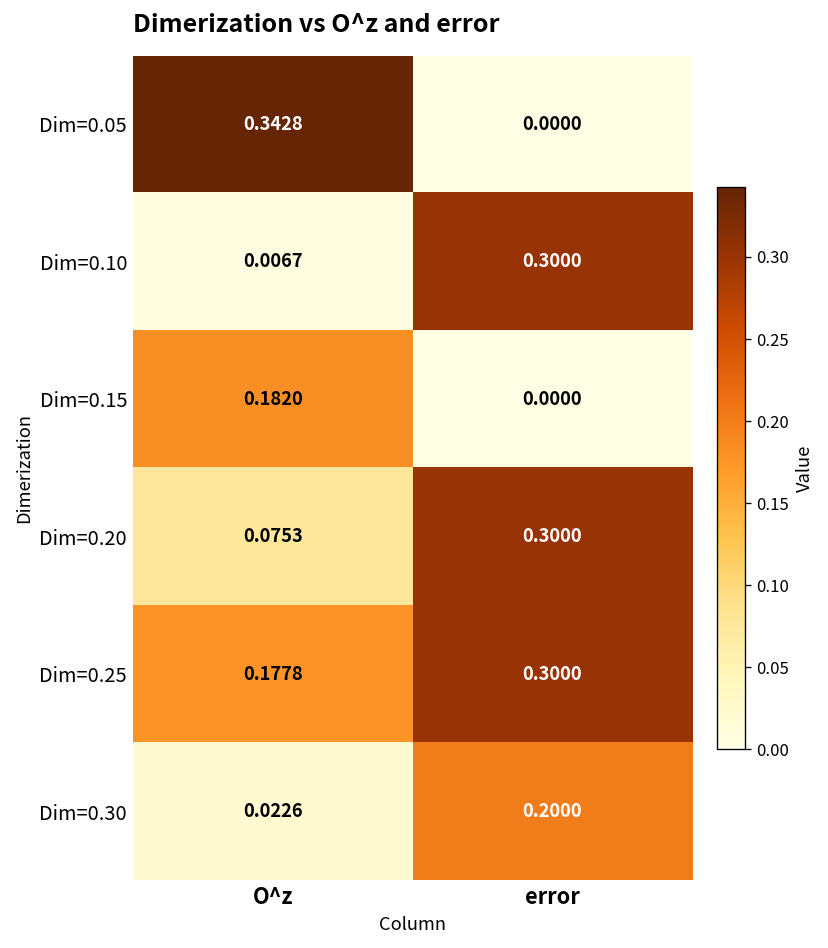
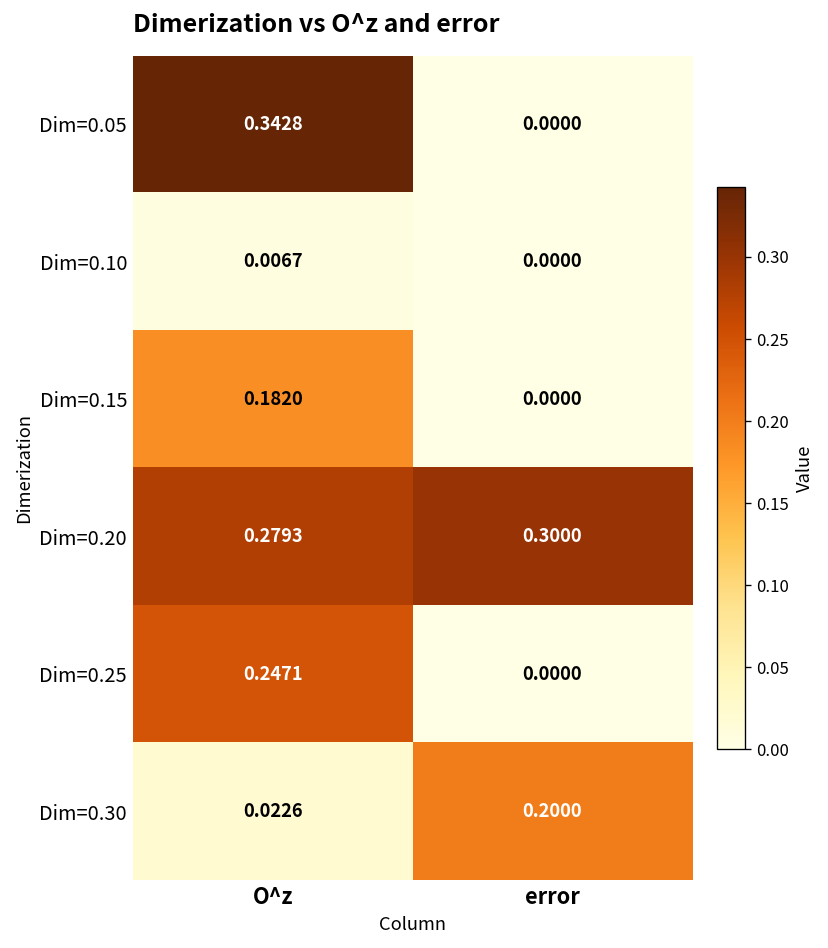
  {
    "Dim=0.05": {
      "O^z": 0.3428,
      "error": 0.0000
    },
    "Dim=0.10": {
      "O^z": 0.0067,
-     "error": 0.3000
+     "error": 0.0000
    },
    "Dim=0.15": {
      "O^z": 0.1820,
      "error": 0.0000
    },
    "Dim=0.20": {
-     "O^z": 0.0753,
+     "O^z": 0.2793,
      "error": 0.3000
    },
    "Dim=0.25": {
-     "O^z": 0.1778,
-     "error": 0.3000
+     "O^z": 0.2471,
+     "error": 0.0000
    },
    "Dim=0.30": {
      "O^z": 0.0226,
      "error": 0.2000
    }
  }
